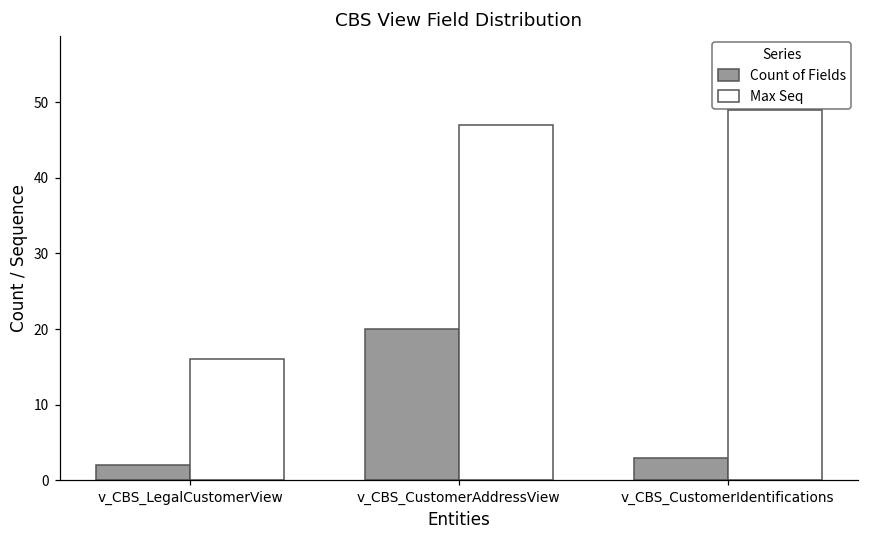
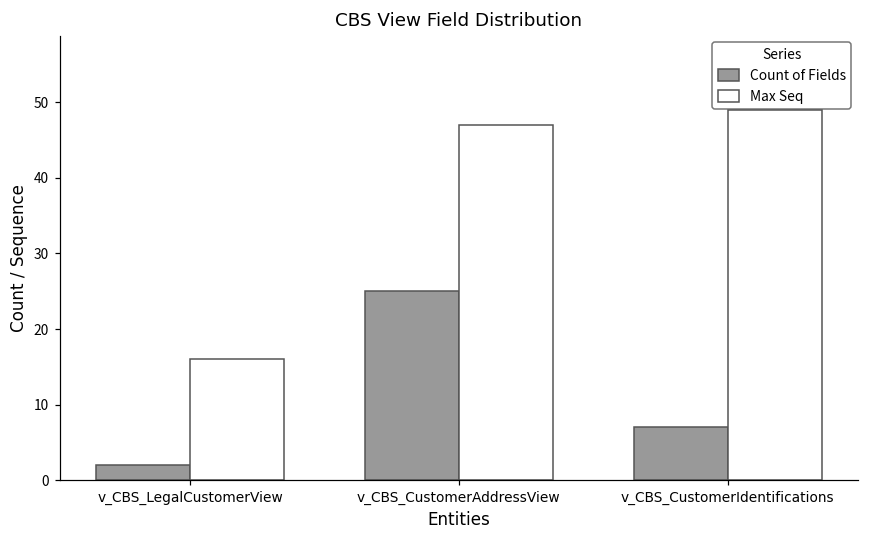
  {
    "Count of Fields": {
      "v_CBS_LegalCustomerView": 2,
-     "v_CBS_CustomerAddressView": 20,
-     "v_CBS_CustomerIdentifications": 3
+     "v_CBS_CustomerAddressView": 25,
+     "v_CBS_CustomerIdentifications": 7
    },
    "Max Seq": {
      "v_CBS_LegalCustomerView": 16,
      "v_CBS_CustomerAddressView": 47
    }
  }
